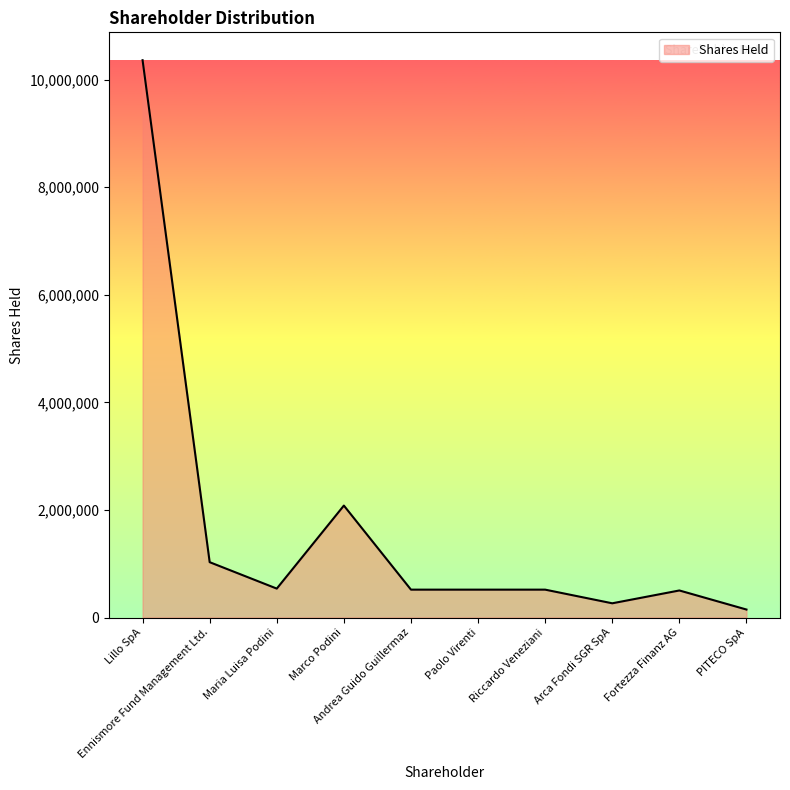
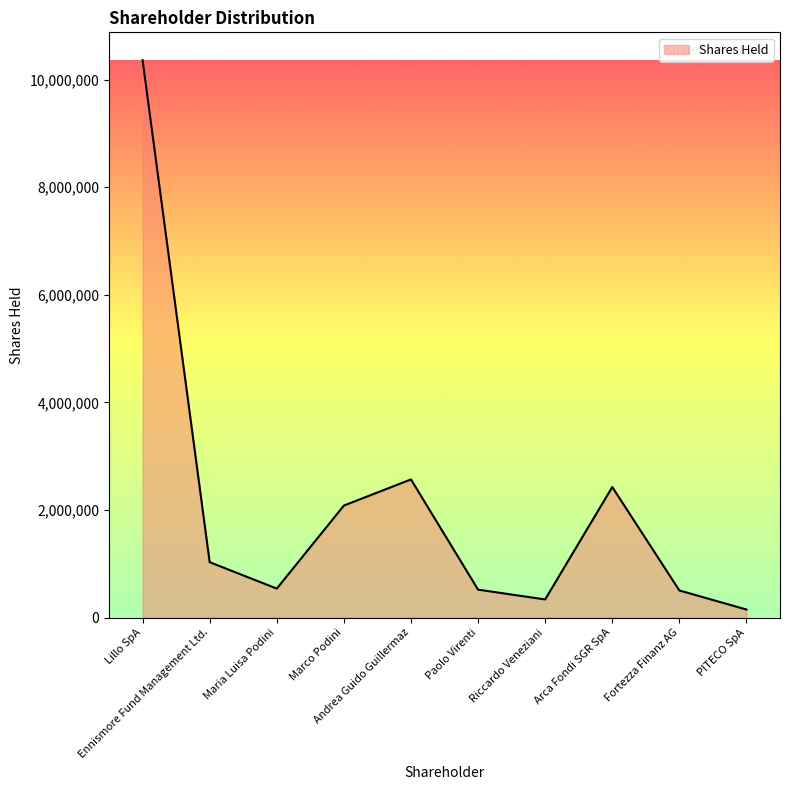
  {
    "Lillo SpA": "10,400,000",
    "Ennismore Fund Management Ltd.": "1,000,000",
    "Maria Luisa Podini": "500,000",
    "Marco Podini": "2,100,000",
-   "Andrea Guido Guillermaz": "500,000",
+   "Andrea Guido Guillermaz": "2,600,000",
    "Paolo Virenti": "500,000",
-   "Riccardo Veneziani": "500,000",
-   "Arca Fondi SGR SpA": "300,000",
+   "Riccardo Veneziani": "300,000",
+   "Arca Fondi SGR SpA": "2,400,000",
    "Fortezza Finanz AG": "500,000",
    "PITECO SpA": "100,000"
  }
